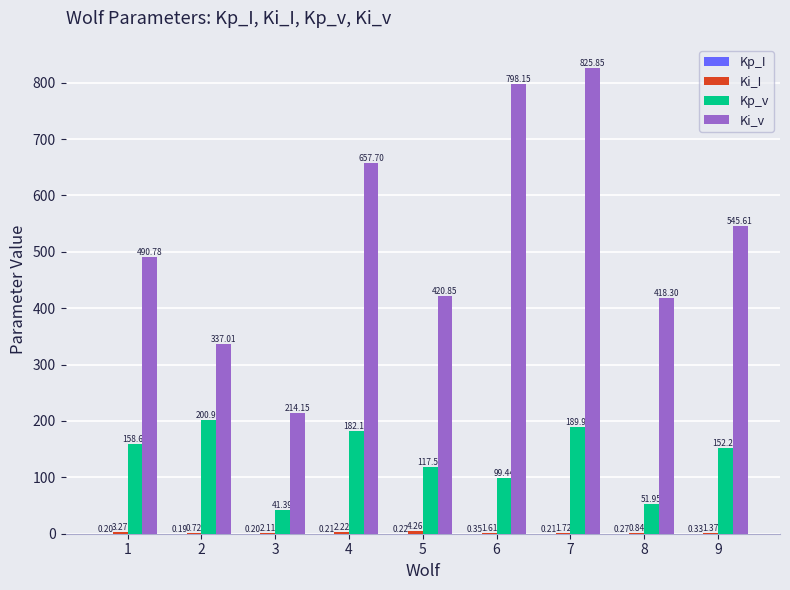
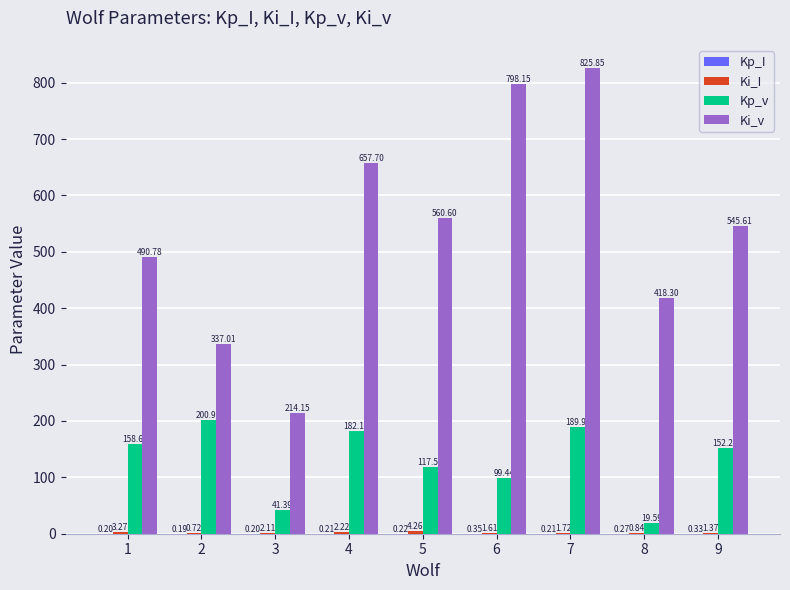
  {
    "Kp_I": {
      "1": 0.20,
      "2": 0.19,
      "3": 0.20,
      "4": 0.21,
      "5": 0.22,
      "6": 0.35,
      "7": 0.21,
      "8": 0.27,
      "9": 0.33
    },
    "Ki_I": {
      "1": 3.27,
      "2": 0.72,
      "3": 2.11,
      "4": 2.22,
      "5": 4.26,
      "6": 1.61,
      "7": 1.72,
      "8": 0.84,
      "9": 1.37
    },
    "Kp_v": {
      "1": 158.66,
      "2": 200.93,
      "3": 41.39,
      "4": 182.10,
      "5": 117.56,
      "6": 99.44,
      "7": 189.94,
-     "8": 51.95,
+     "8": 19.59,
      "9": 152.22
    },
    "Ki_v": {
      "1": 490.78,
      "2": 337.01,
      "3": 214.15,
      "4": 657.70,
-     "5": 420.85,
+     "5": 560.60,
      "6": 798.15,
      "7": 825.85,
      "8": 418.30,
      "9": 545.61
    }
  }
